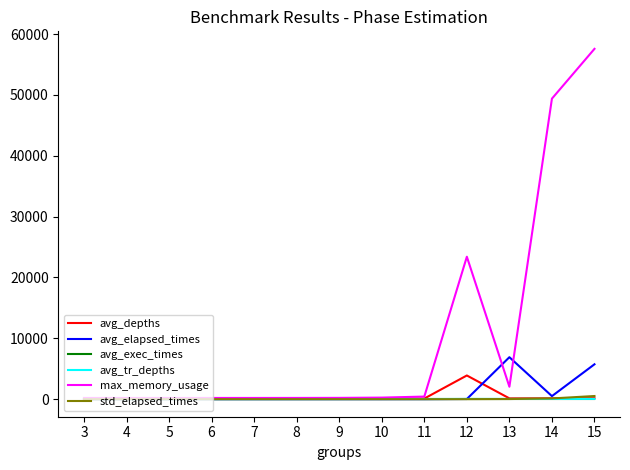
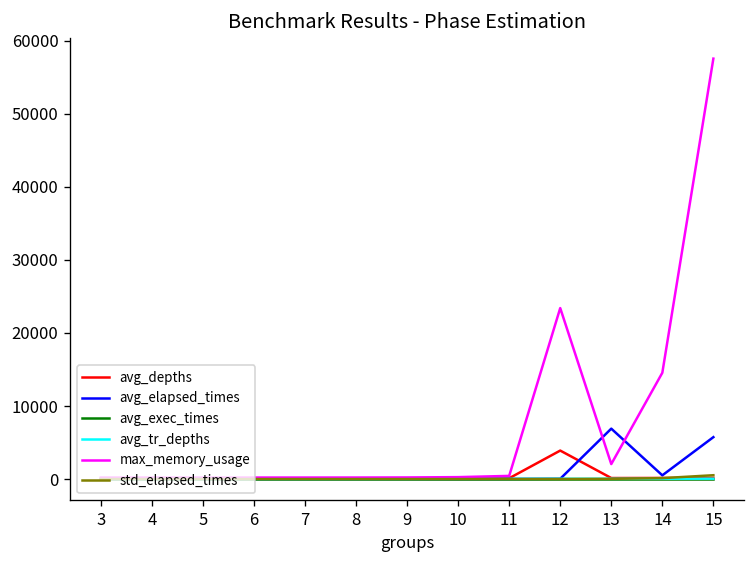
  {
    "avg_depths": {
      "12": 4000
    },
    "avg_elapsed_times": {
      "13": 7000,
      "15": 6000
    },
    "max_memory_usage": {
      "12": 23000,
      "13": 2000,
-     "14": 49000,
+     "14": 15000,
      "15": 58000
    }
  }
